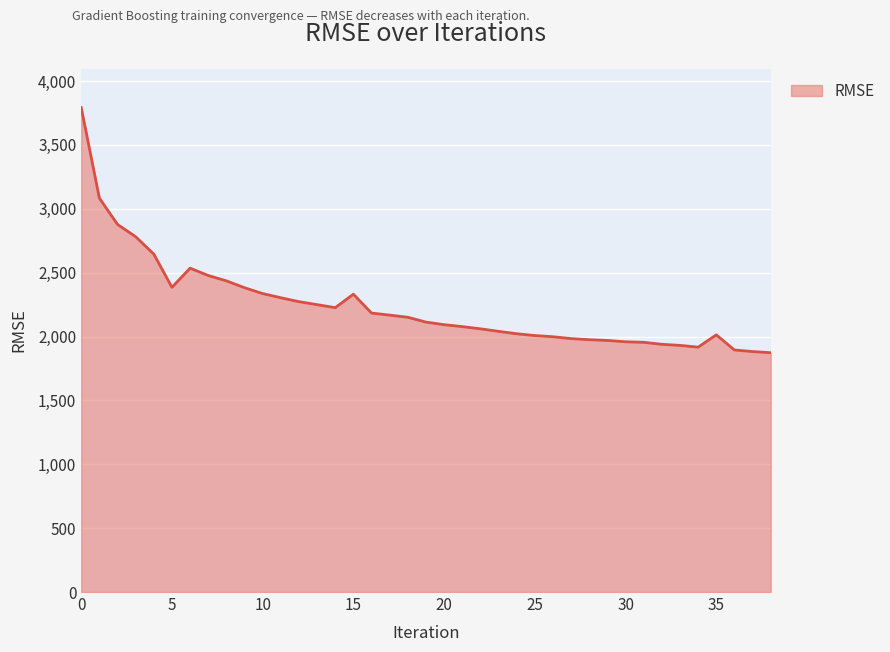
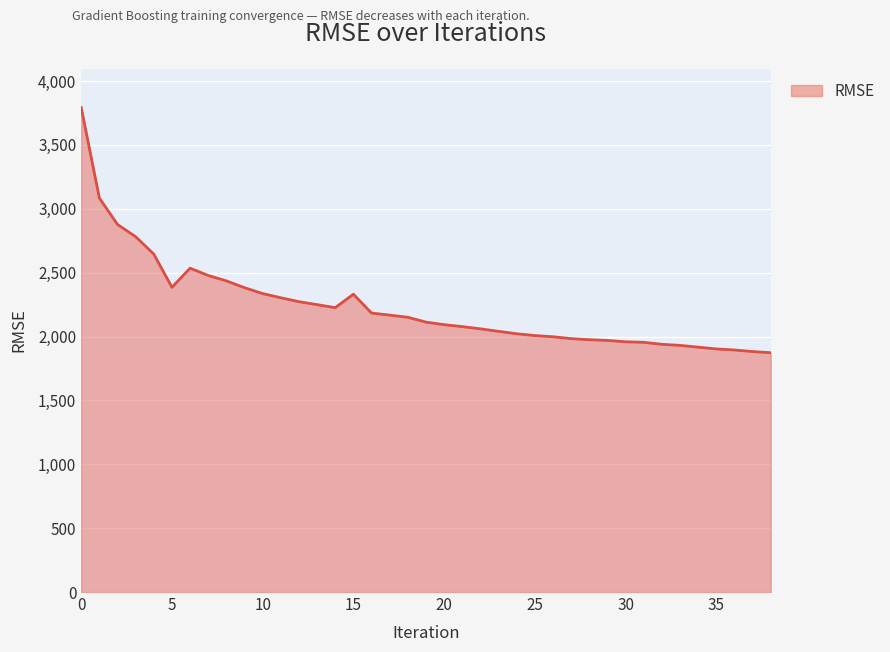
  {
    "0": "3,790",
    "5": "2,390",
    "10": "2,340",
    "15": "2,330",
    "20": "2,090",
    "25": "2,010",
    "30": "1,960",
-   "35": "2,010"
+   "35": "1,900"
  }
